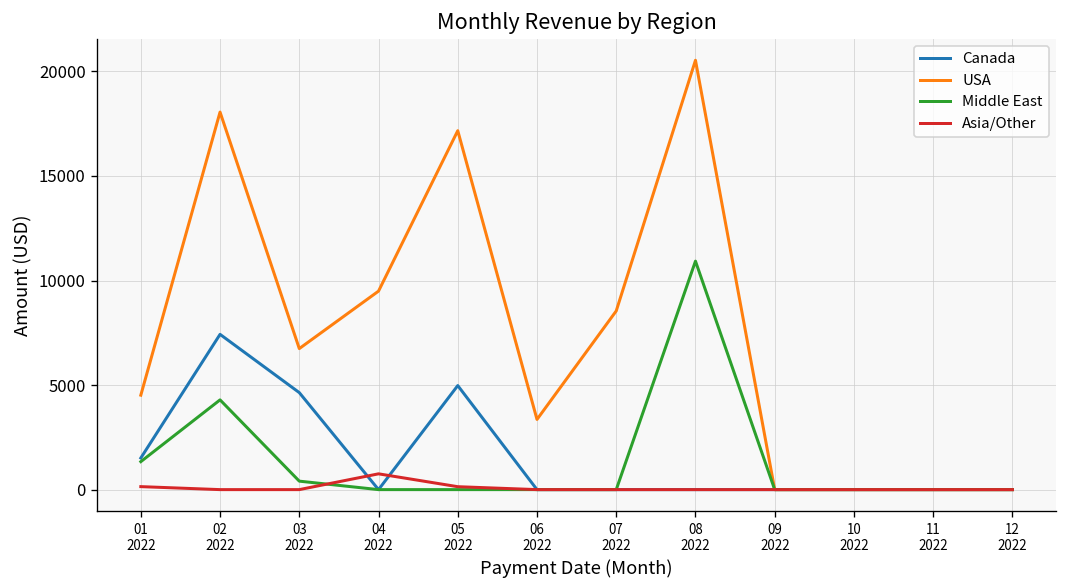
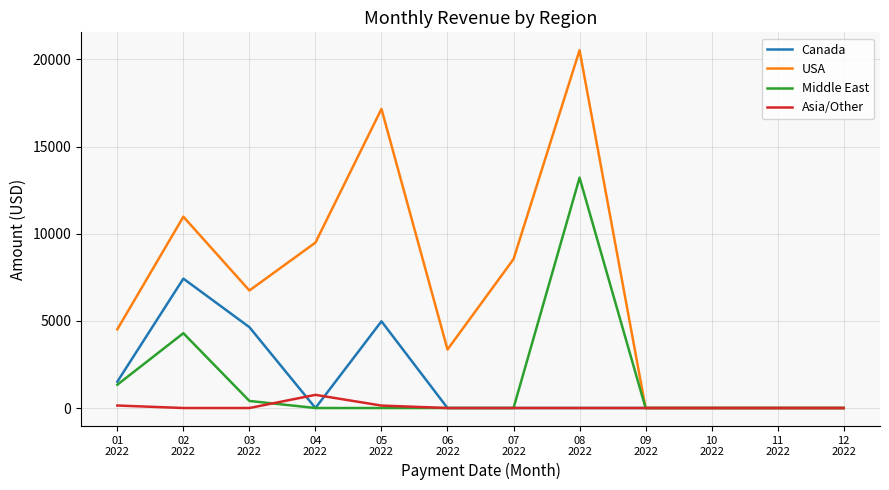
  {
    "Canada": {
      "01 2022": 1500,
      "02 2022": 7400,
      "03 2022": 4600,
      "05 2022": 5000
    },
    "USA": {
      "01 2022": 4500,
-     "02 2022": 18100,
+     "02 2022": 11000,
      "03 2022": 6700,
      "04 2022": 9500,
      "05 2022": 17200,
      "06 2022": 3400,
      "07 2022": 8500,
      "08 2022": 20500
    },
    "Middle East": {
      "01 2022": 1300,
      "02 2022": 4300,
      "03 2022": 400,
-     "08 2022": 10900
+     "08 2022": 13200
    },
    "Asia/Other": {
      "01 2022": 100,
      "02 2022": 0,
      "03 2022": 0,
      "04 2022": 800
    }
  }
